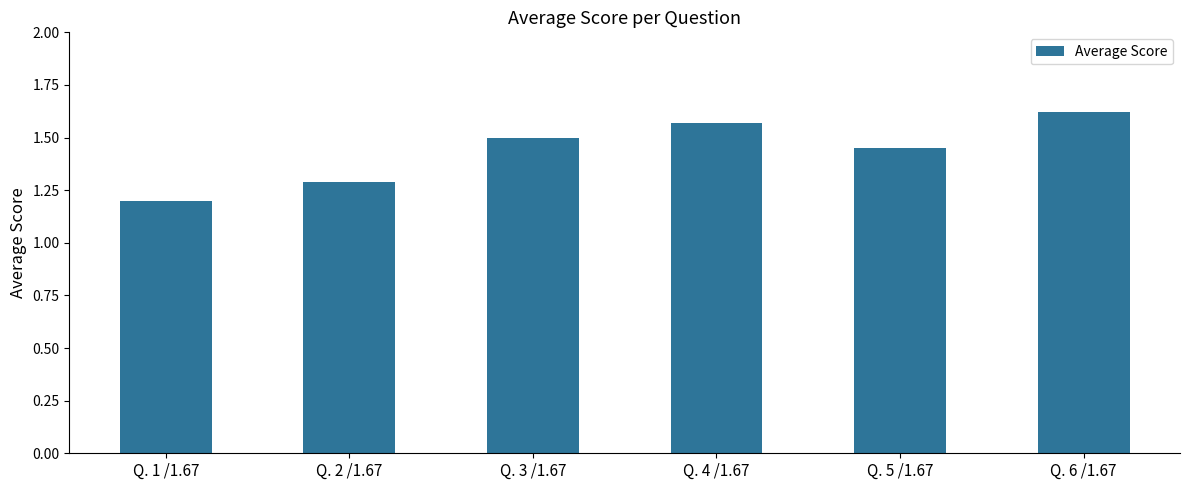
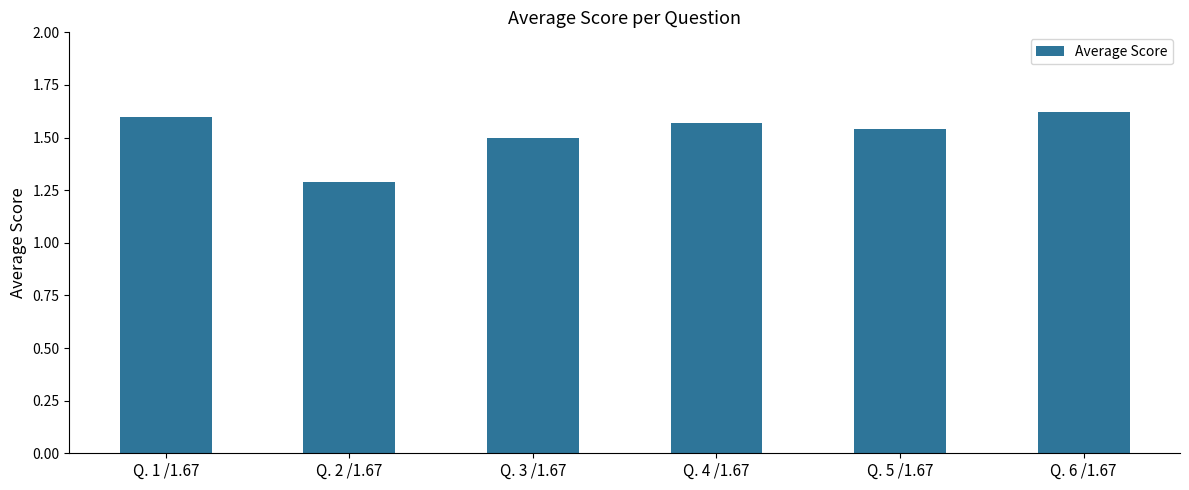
  {
-   "Q. 1 /1.67": 1.2,
+   "Q. 1 /1.67": 1.6,
    "Q. 2 /1.67": 1.29,
    "Q. 3 /1.67": 1.50,
    "Q. 4 /1.67": 1.57,
-   "Q. 5 /1.67": 1.45,
+   "Q. 5 /1.67": 1.54,
    "Q. 6 /1.67": 1.62
  }
